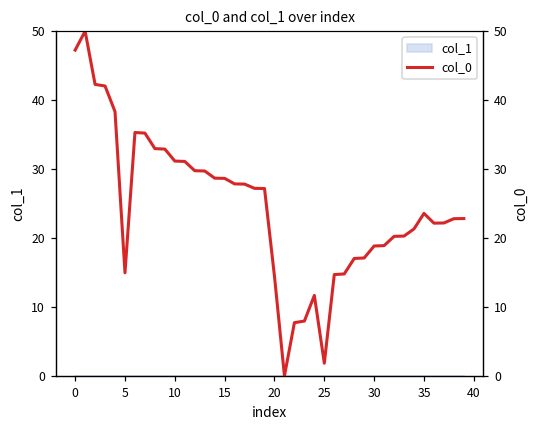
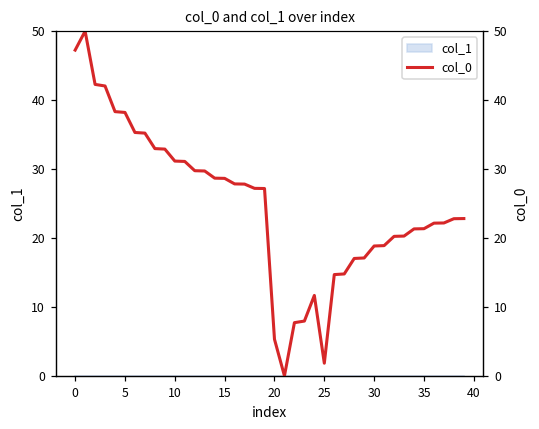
  {
    "col_1": {
      "0": 0,
      "5": 0,
      "10": 0,
      "15": 0,
      "20": 0,
      "25": 0,
      "30": 0,
      "35": 0
    },
    "col_0": {
      "0": 47,
-     "5": 15,
+     "5": 38,
      "10": 31,
      "15": 29,
-     "20": 14,
+     "20": 5,
      "25": 2,
      "30": 19,
-     "35": 24
+     "35": 21
    }
  }
